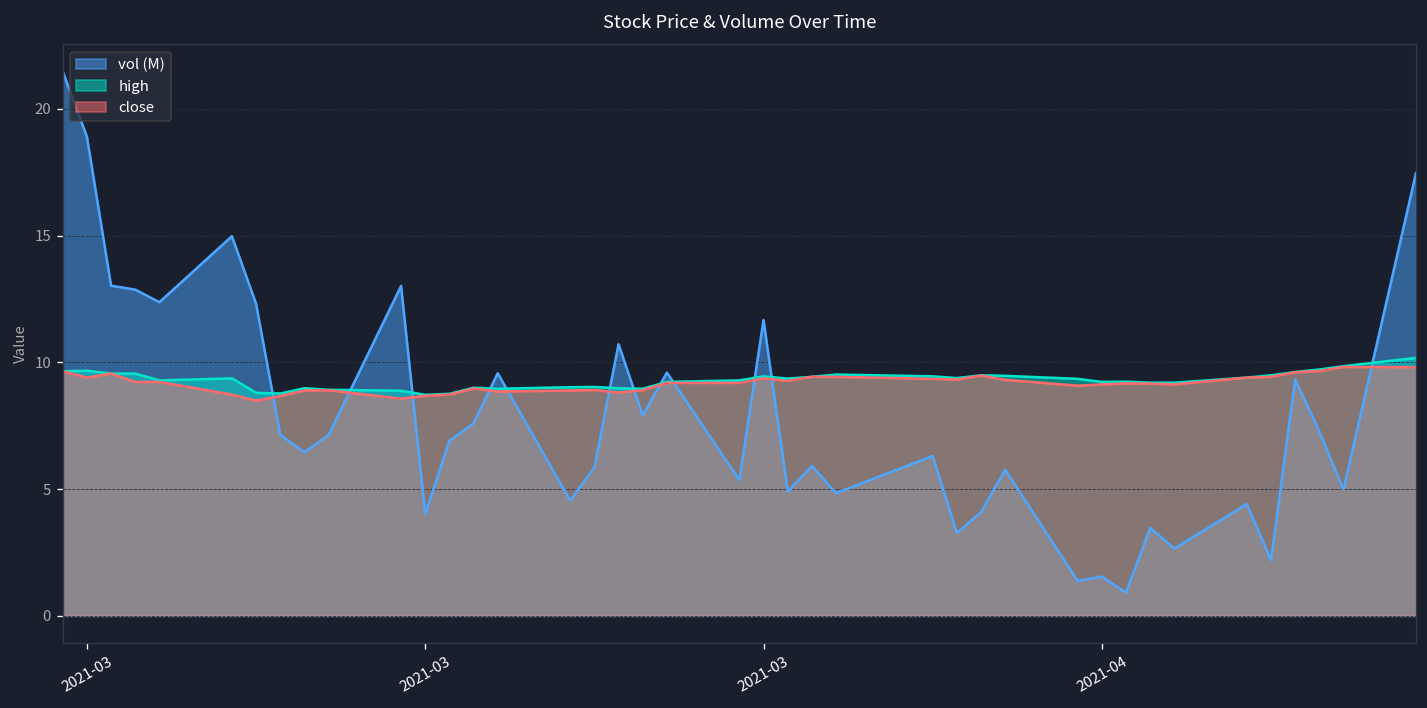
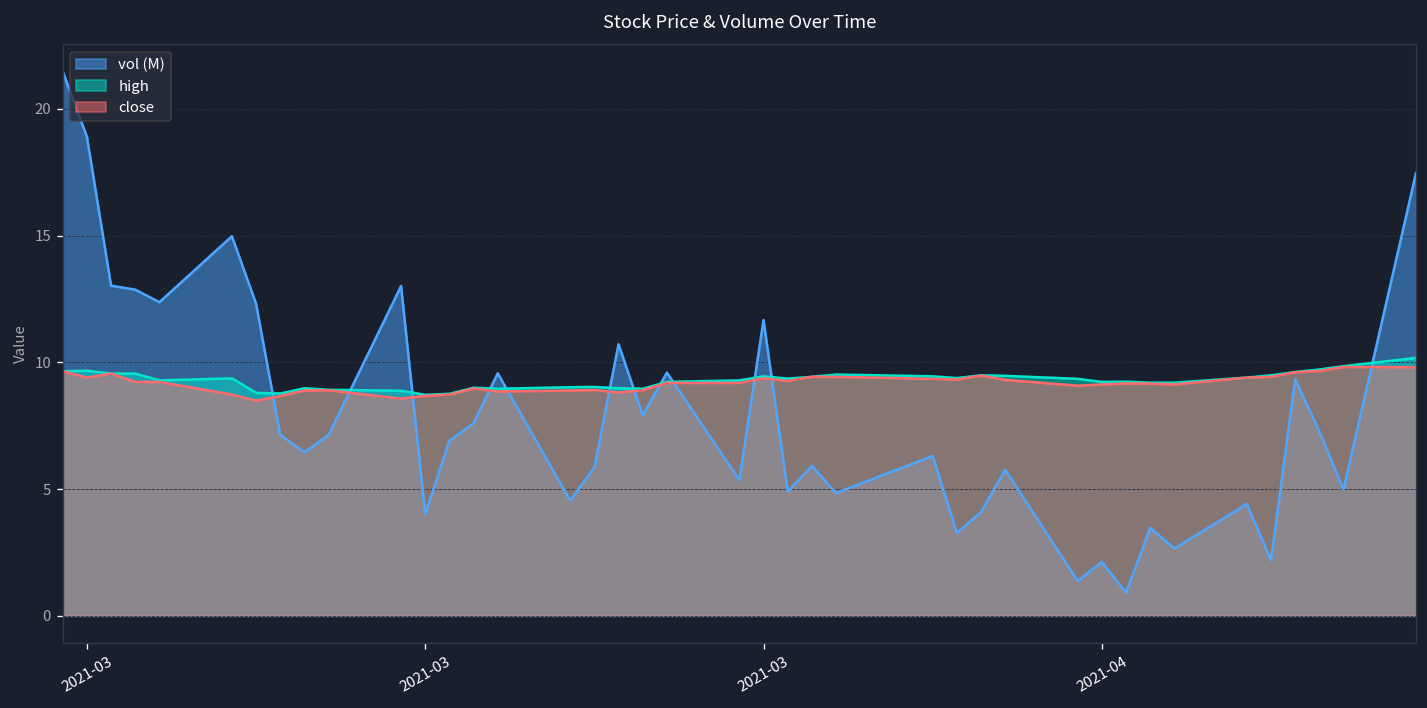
  {
    "vol (M)": {
-     "2021-04": 1.5
+     "2021-04": 2.1
    }
  }
